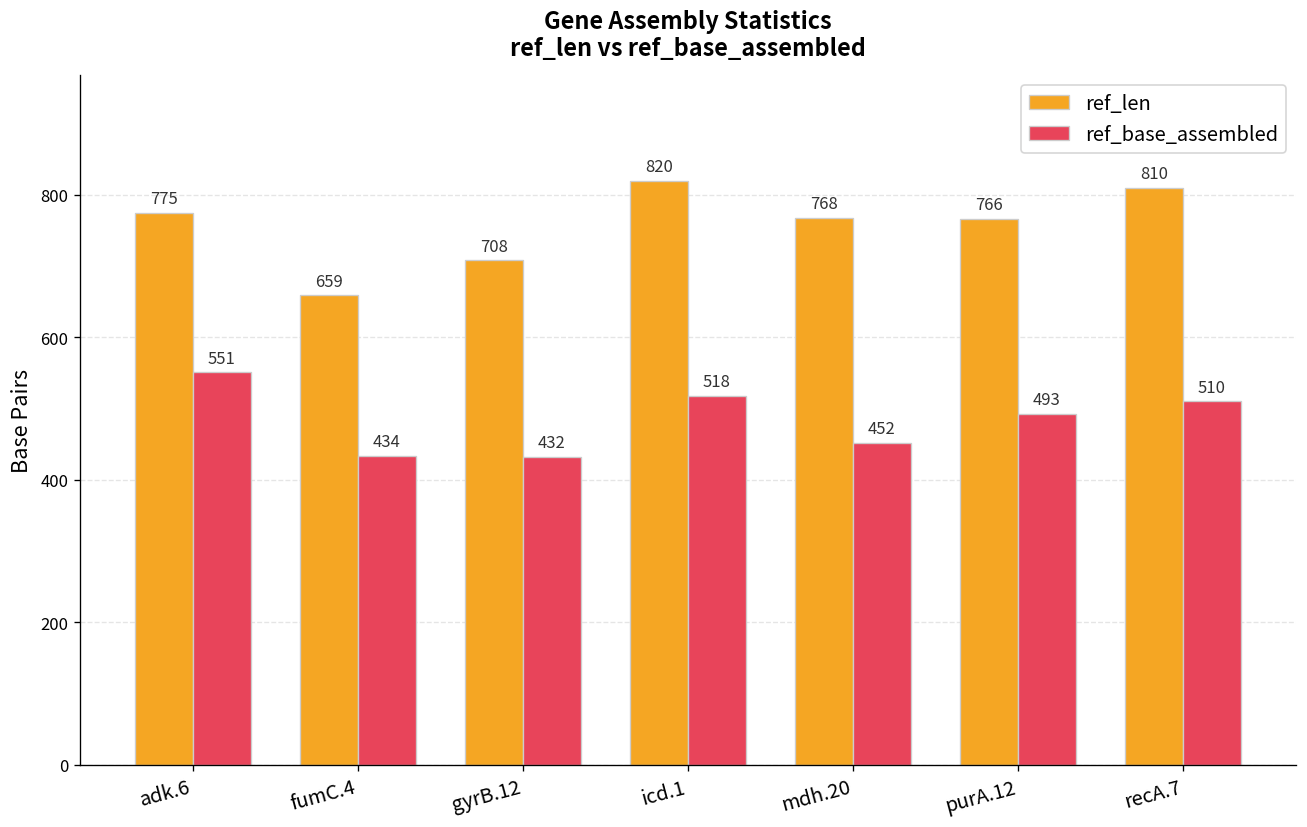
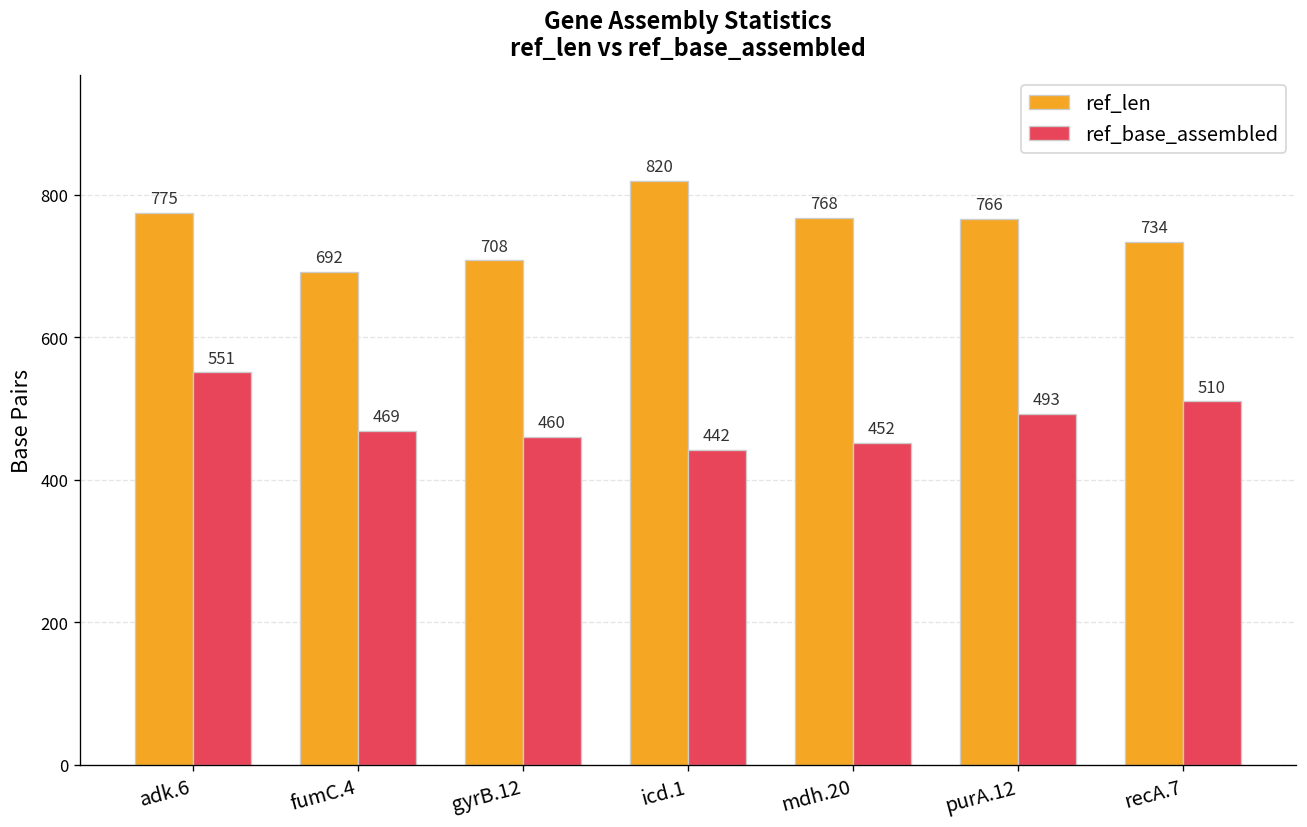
  {
    "ref_len": {
      "adk.6": 775,
-     "fumC.4": 659,
+     "fumC.4": 692,
      "gyrB.12": 708,
      "icd.1": 820,
      "mdh.20": 768,
      "purA.12": 766,
-     "recA.7": 810
+     "recA.7": 734
    },
    "ref_base_assembled": {
      "adk.6": 551,
-     "fumC.4": 434,
-     "gyrB.12": 432,
-     "icd.1": 518,
+     "fumC.4": 469,
+     "gyrB.12": 460,
+     "icd.1": 442,
      "mdh.20": 452,
      "purA.12": 493,
      "recA.7": 510
    }
  }
